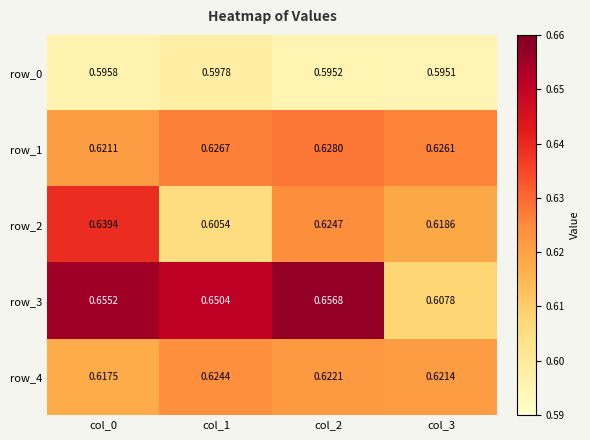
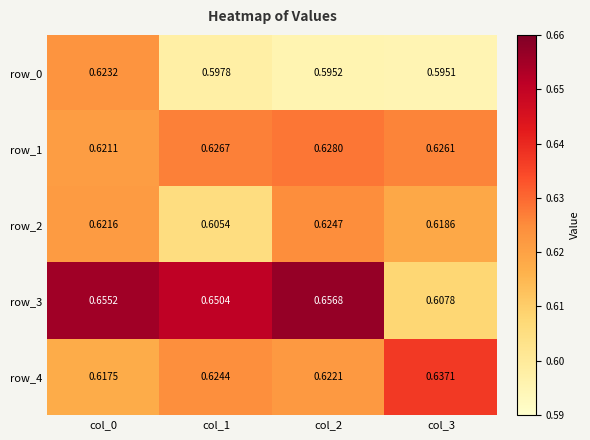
  {
    "row_0": {
-     "col_0": 0.5958,
+     "col_0": 0.6232,
      "col_1": 0.5978,
      "col_2": 0.5952,
      "col_3": 0.5951
    },
    "row_1": {
      "col_0": 0.6211,
      "col_1": 0.6267,
      "col_2": 0.6280,
      "col_3": 0.6261
    },
    "row_2": {
-     "col_0": 0.6394,
+     "col_0": 0.6216,
      "col_1": 0.6054,
      "col_2": 0.6247,
      "col_3": 0.6186
    },
    "row_3": {
      "col_0": 0.6552,
      "col_1": 0.6504,
      "col_2": 0.6568,
      "col_3": 0.6078
    },
    "row_4": {
      "col_0": 0.6175,
      "col_1": 0.6244,
      "col_2": 0.6221,
-     "col_3": 0.6214
+     "col_3": 0.6371
    }
  }
